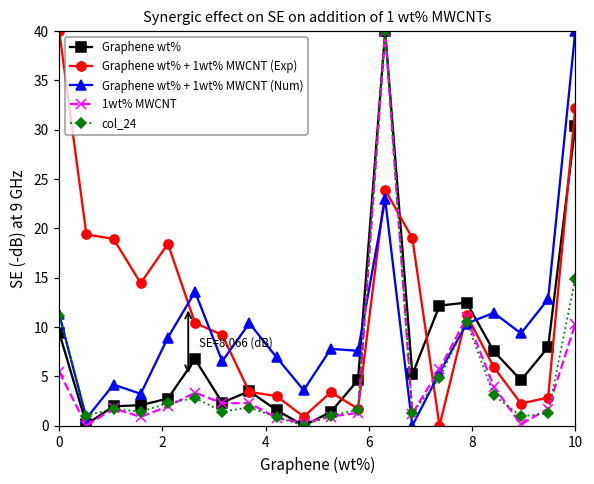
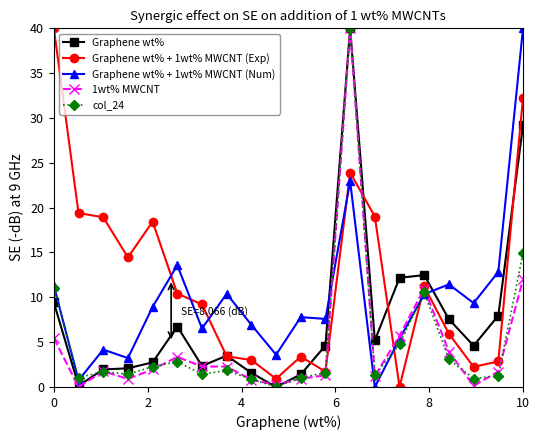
  {
    "Graphene wt%": {
      "0": 9,
-     "10": 30
+     "10": 29
    },
    "Graphene wt% + 1wt% MWCNT (Exp)": {
      "0": 40,
      "10": 32
    },
    "Graphene wt% + 1wt% MWCNT (Num)": {
      "10": 40
    },
    "1wt% MWCNT": {
      "0": 5,
-     "10": 10
+     "10": 12
    },
    "col_24": {
      "10": 15
    }
  }
